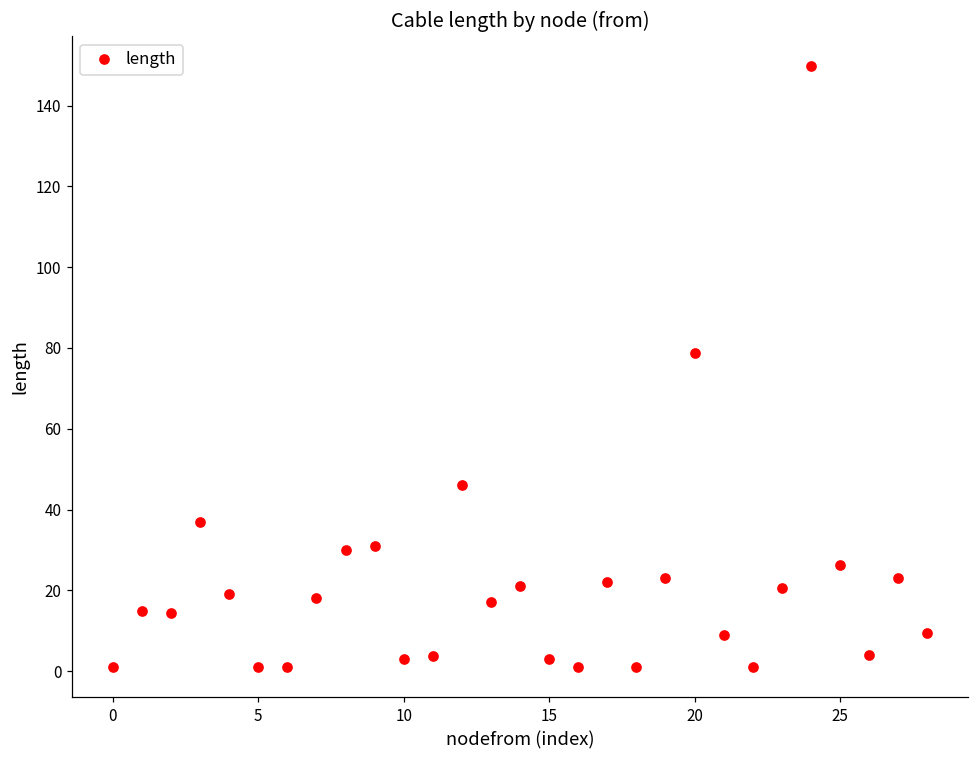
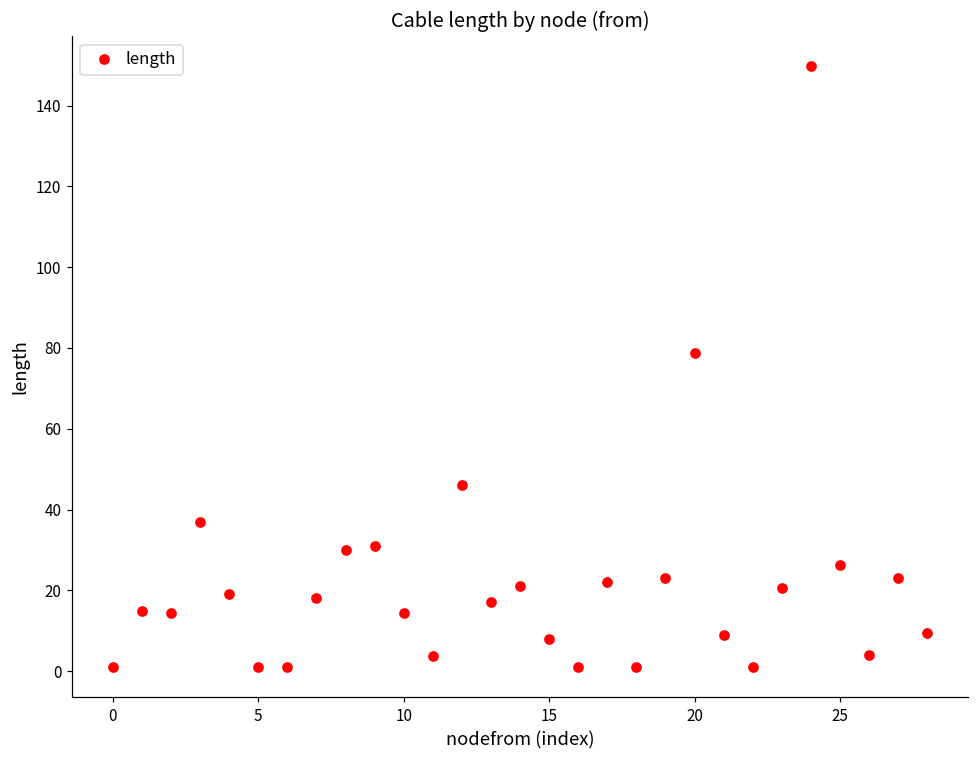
  {
    "0": 1,
    "5": 1,
-   "10": 3,
-   "15": 3,
+   "10": 14,
+   "15": 8,
    "20": 79,
    "25": 26
  }
